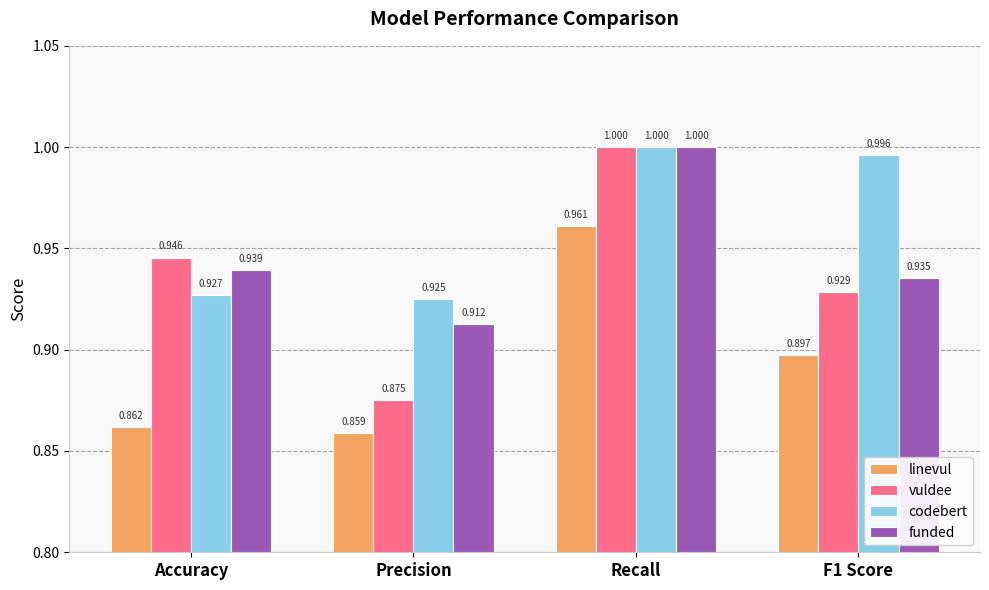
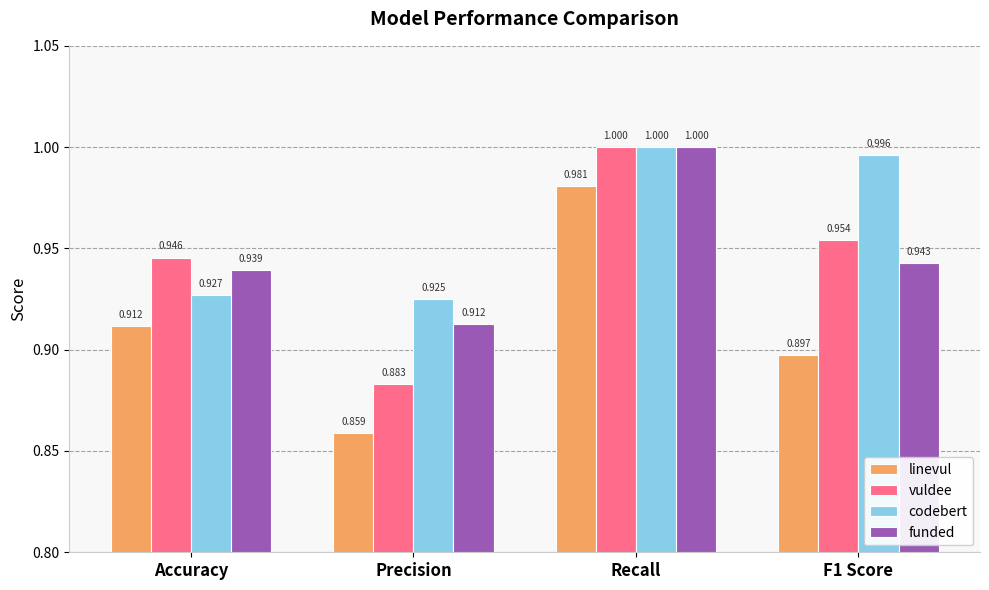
  {
    "linevul": {
-     "Accuracy": 0.862,
+     "Accuracy": 0.912,
      "Precision": 0.859,
-     "Recall": 0.961,
+     "Recall": 0.981,
      "F1 Score": 0.897
    },
    "vuldee": {
      "Accuracy": 0.946,
-     "Precision": 0.875,
+     "Precision": 0.883,
      "Recall": 1.000,
-     "F1 Score": 0.929
+     "F1 Score": 0.954
    },
    "codebert": {
      "Accuracy": 0.927,
      "Precision": 0.925,
      "Recall": 1.000,
      "F1 Score": 0.996
    },
    "funded": {
      "Accuracy": 0.939,
      "Precision": 0.912,
      "Recall": 1.000,
-     "F1 Score": 0.935
+     "F1 Score": 0.943
    }
  }
